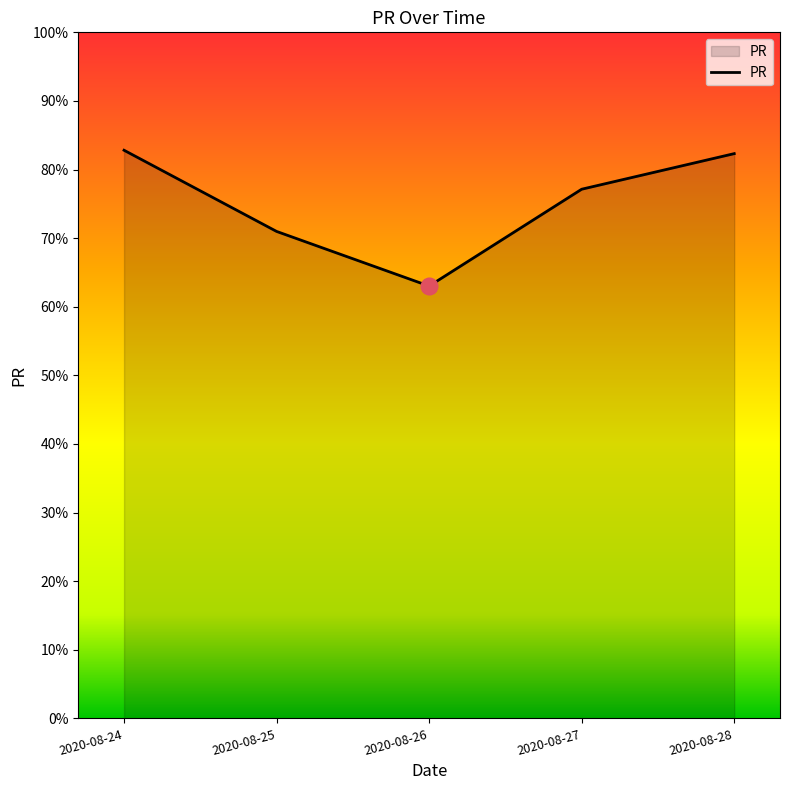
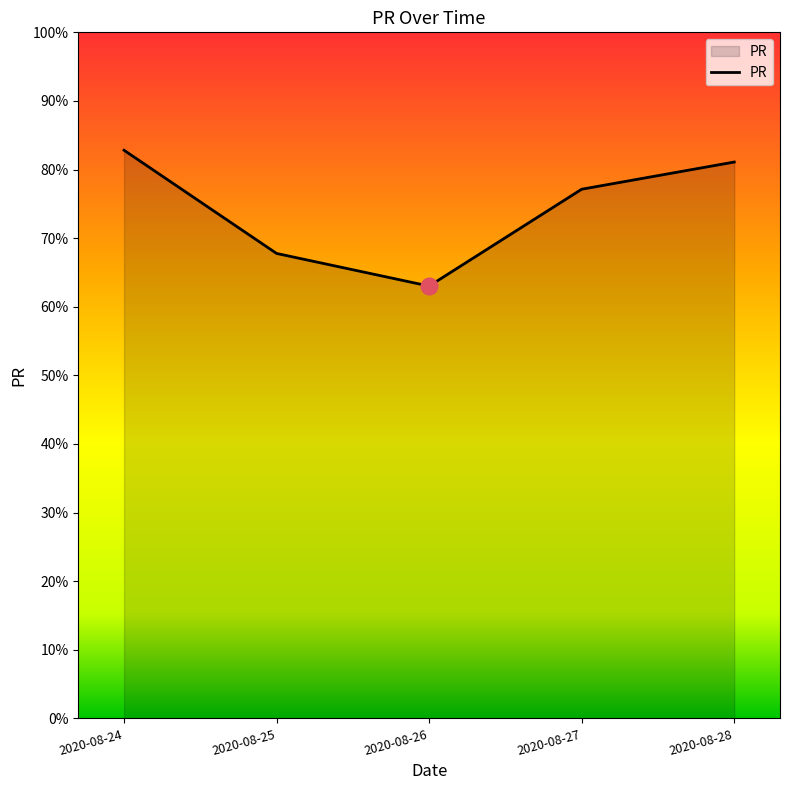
  {
    "PR": {
      "2020-08-24": "83%",
-     "2020-08-25": "71%",
+     "2020-08-25": "68%",
      "2020-08-27": "77%",
-     "2020-08-28": "82%"
+     "2020-08-28": "81%"
    }
  }
